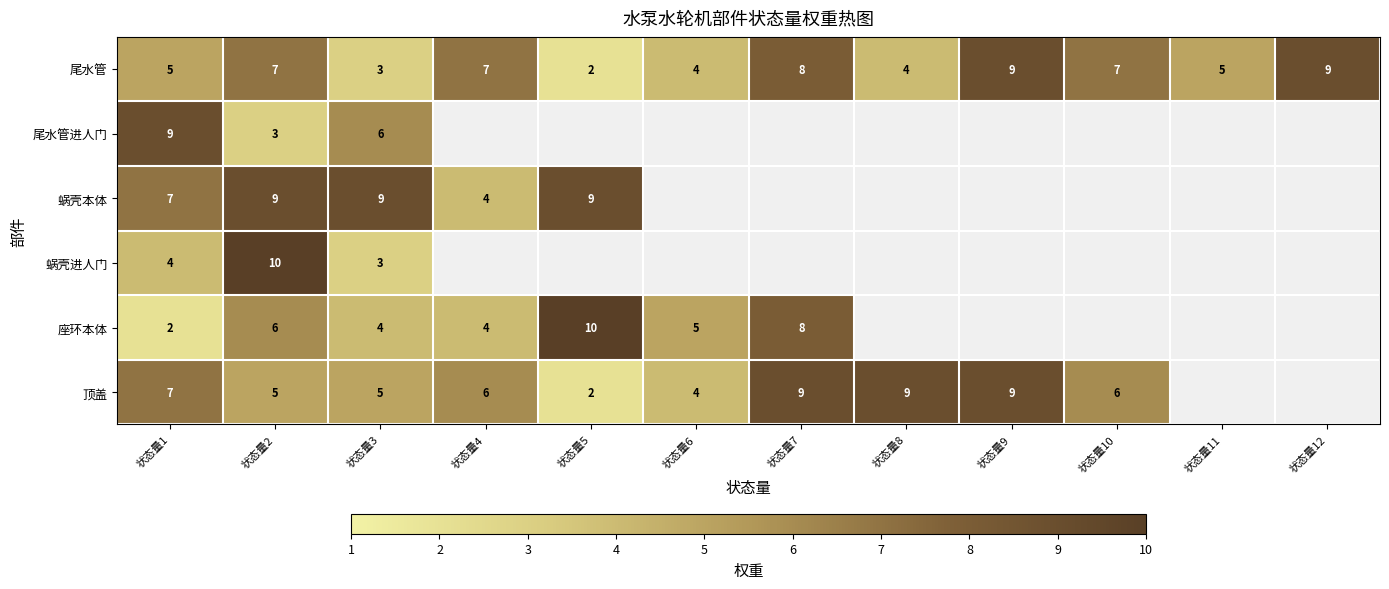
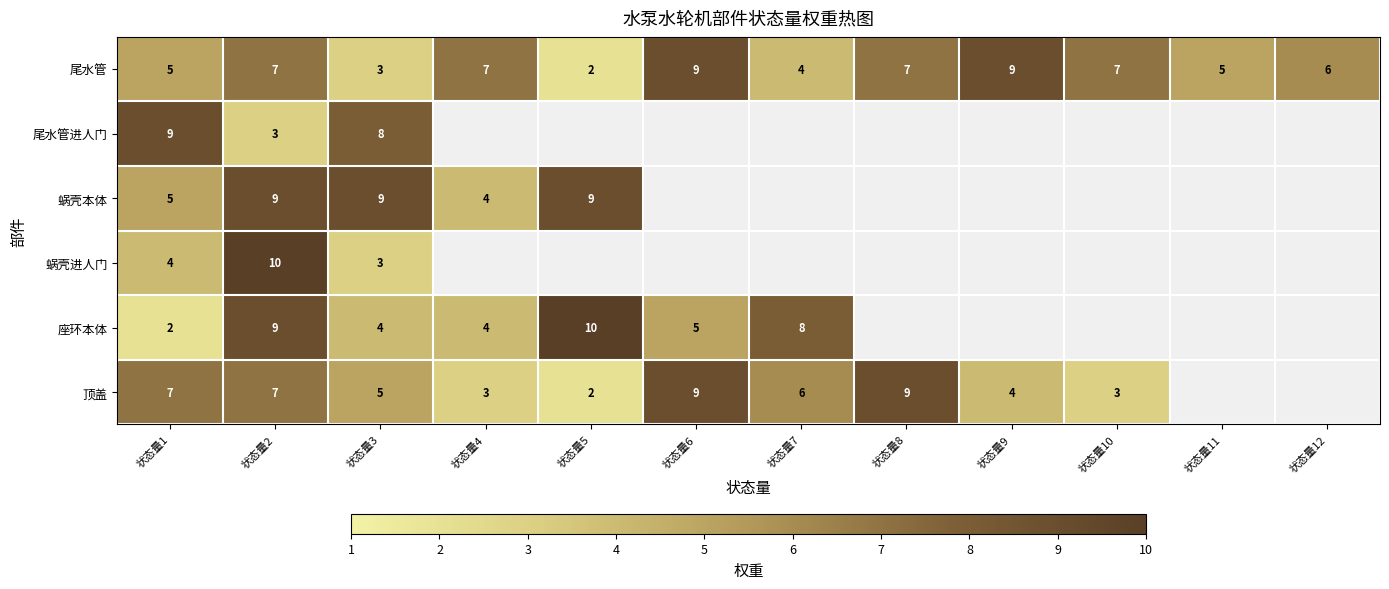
  {
    "尾水管": {
      "状态量1": 5,
      "状态量2": 7,
      "状态量3": 3,
      "状态量4": 7,
      "状态量5": 2,
-     "状态量6": 4,
-     "状态量7": 8,
-     "状态量8": 4,
+     "状态量6": 9,
+     "状态量7": 4,
+     "状态量8": 7,
      "状态量9": 9,
      "状态量10": 7,
      "状态量11": 5,
-     "状态量12": 9
+     "状态量12": 6
    },
    "尾水管进人门": {
      "状态量1": 9,
      "状态量2": 3,
-     "状态量3": 6
+     "状态量3": 8
    },
    "蜗壳本体": {
-     "状态量1": 7,
+     "状态量1": 5,
      "状态量2": 9,
      "状态量3": 9,
      "状态量4": 4,
      "状态量5": 9
    },
    "蜗壳进人门": {
      "状态量1": 4,
      "状态量2": 10,
      "状态量3": 3
    },
    "座环本体": {
      "状态量1": 2,
-     "状态量2": 6,
+     "状态量2": 9,
      "状态量3": 4,
      "状态量4": 4,
      "状态量5": 10,
      "状态量6": 5,
      "状态量7": 8
    },
    "顶盖": {
      "状态量1": 7,
-     "状态量2": 5,
+     "状态量2": 7,
      "状态量3": 5,
-     "状态量4": 6,
+     "状态量4": 3,
      "状态量5": 2,
-     "状态量6": 4,
-     "状态量7": 9,
+     "状态量6": 9,
+     "状态量7": 6,
      "状态量8": 9,
-     "状态量9": 9,
-     "状态量10": 6
+     "状态量9": 4,
+     "状态量10": 3
    }
  }
